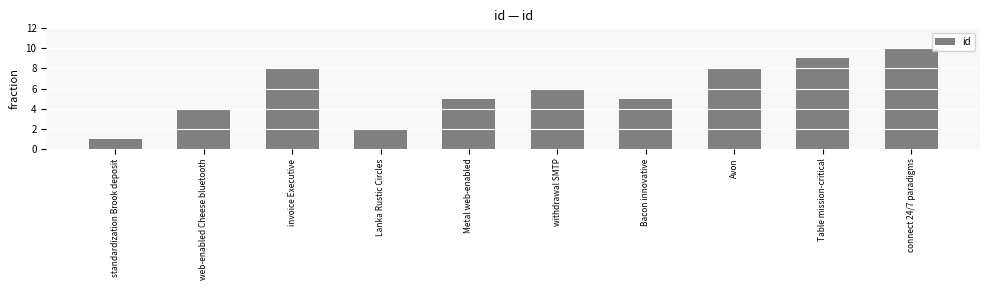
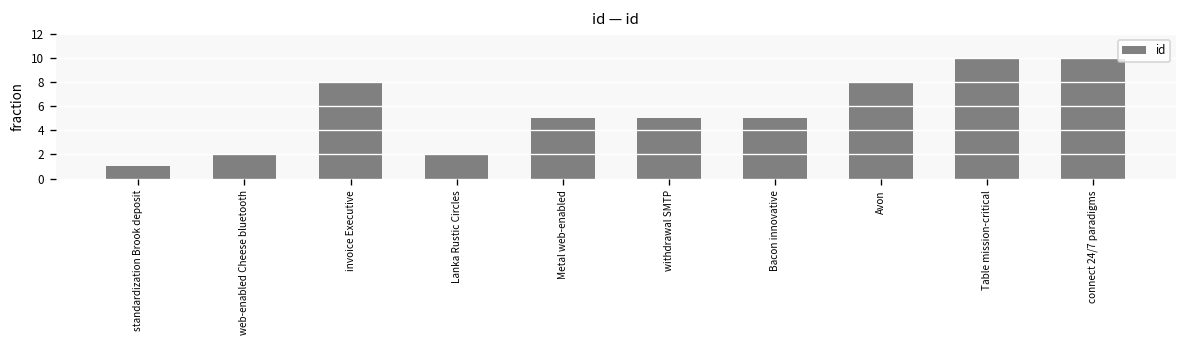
  {
    "standardization Brook deposit": 1,
-   "web-enabled Cheese bluetooth": 4,
+   "web-enabled Cheese bluetooth": 2,
    "invoice Executive": 8,
    "Lanka Rustic Circles": 2,
    "Metal web-enabled": 5,
-   "withdrawal SMTP": 6,
+   "withdrawal SMTP": 5,
    "Bacon innovative": 5,
    "Avon": 8,
-   "Table mission-critical": 9,
+   "Table mission-critical": 10,
    "connect 24/7 paradigms": 10
  }
